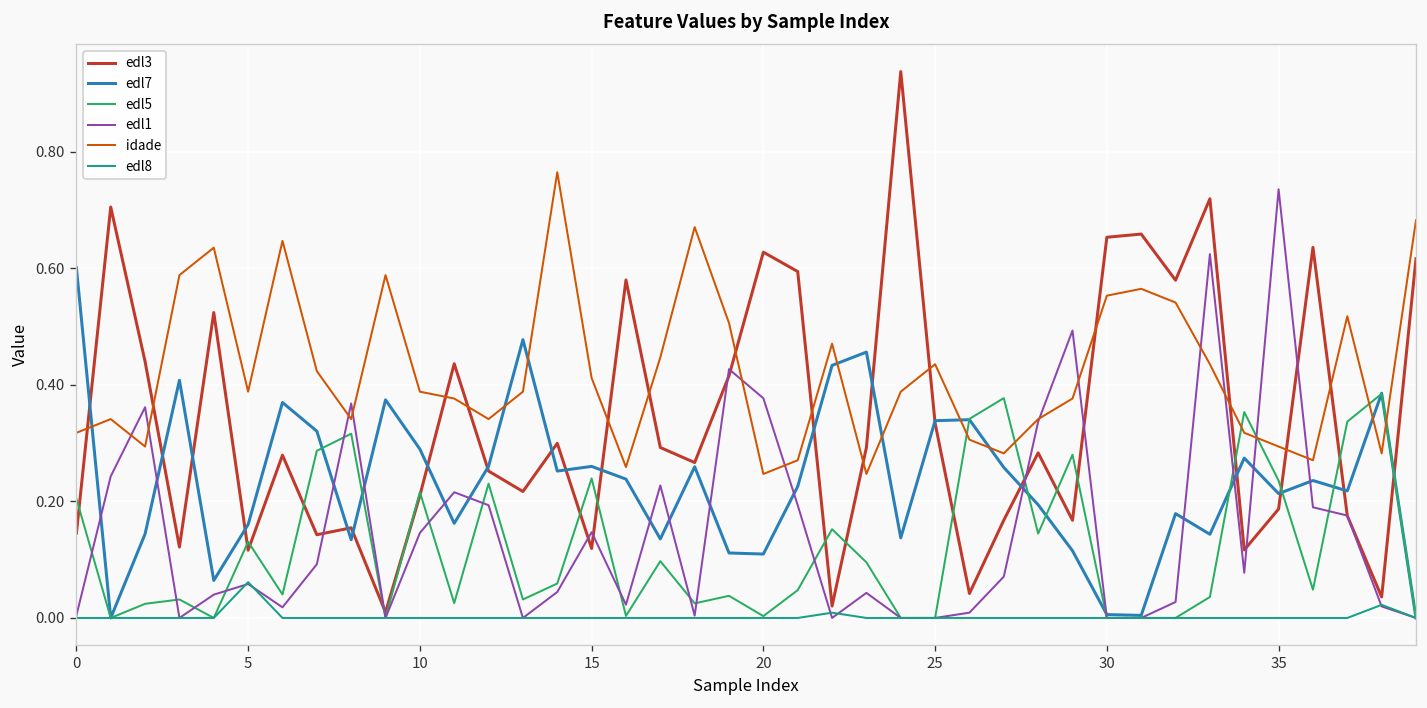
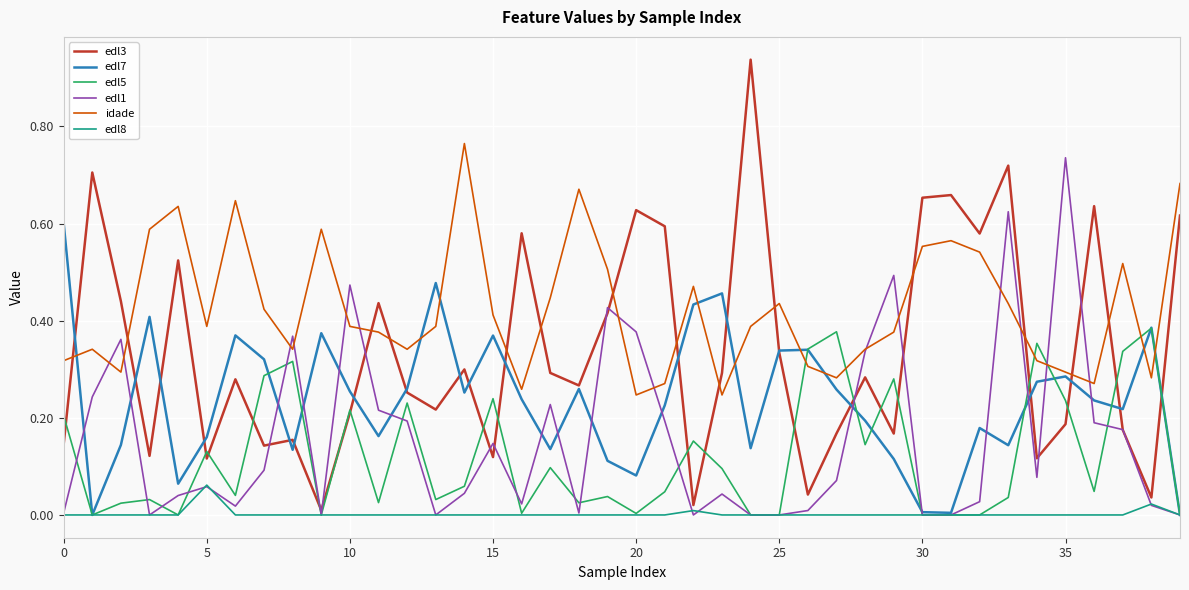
  {
    "edl7": {
      "0": 0.60,
      "5": 0.16,
-     "10": 0.29,
-     "15": 0.26,
-     "20": 0.11,
+     "10": 0.25,
+     "15": 0.37,
+     "20": 0.08,
      "30": 0.01,
-     "35": 0.21
+     "35": 0.29
    },
    "edl1": {
-     "10": 0.15,
+     "10": 0.47,
      "15": 0.15,
      "20": 0.38,
      "35": 0.74
    }
  }
